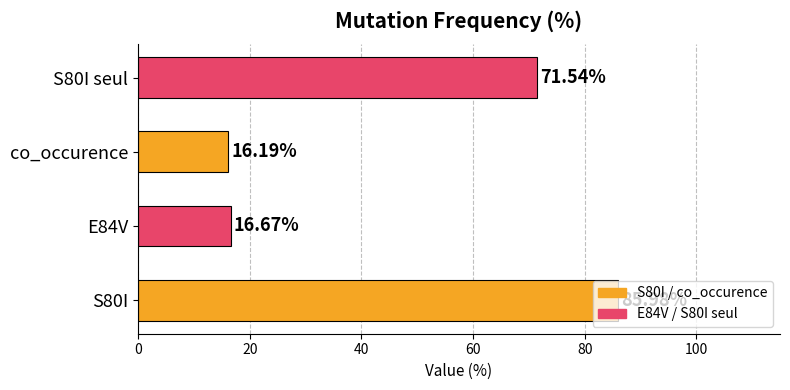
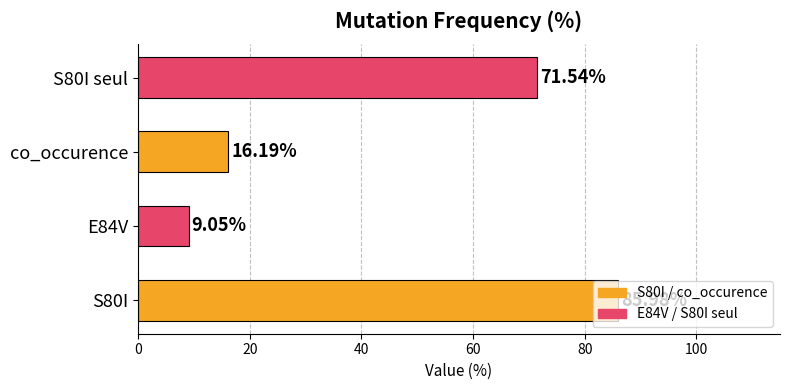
  {
    "S80I seul": "71.54%",
    "co_occurence": "16.19%",
-   "E84V": "16.67%"
+   "E84V": "9.05%"
  }
